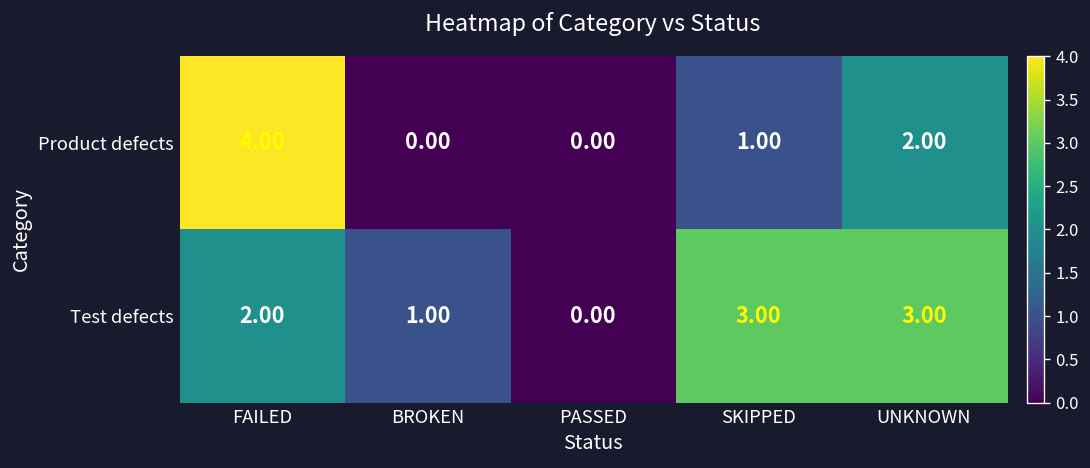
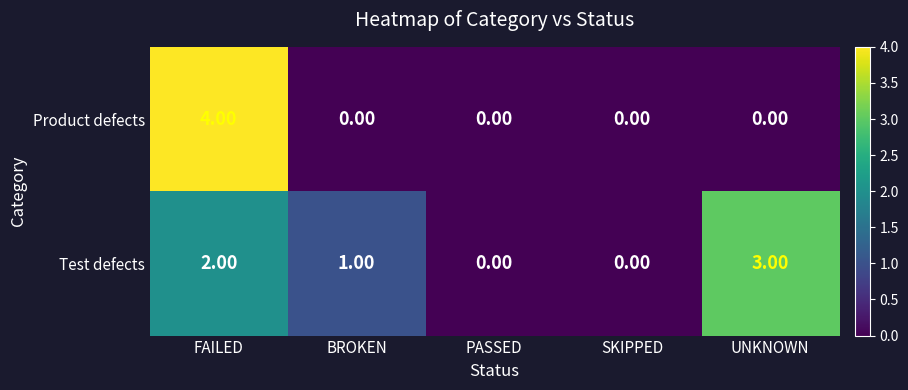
  {
    "Product defects": {
      "BROKEN": 0.00,
      "PASSED": 0.00,
-     "SKIPPED": 1.00,
-     "UNKNOWN": 2.00
+     "SKIPPED": 0.00,
+     "UNKNOWN": 0.00
    },
    "Test defects": {
      "FAILED": 2.00,
      "BROKEN": 1.00,
      "PASSED": 0.00,
-     "SKIPPED": 3.00,
+     "SKIPPED": 0.00,
      "UNKNOWN": 3.00
    }
  }
